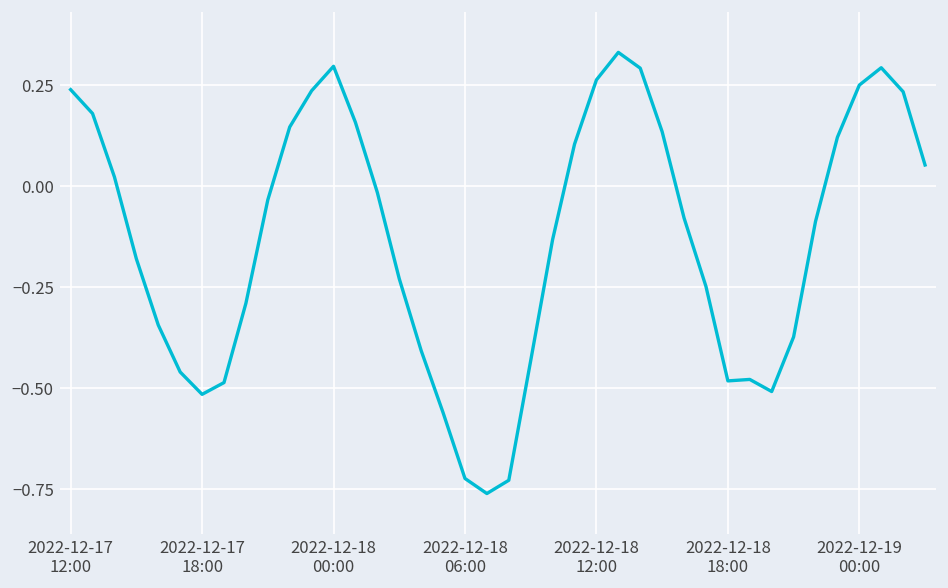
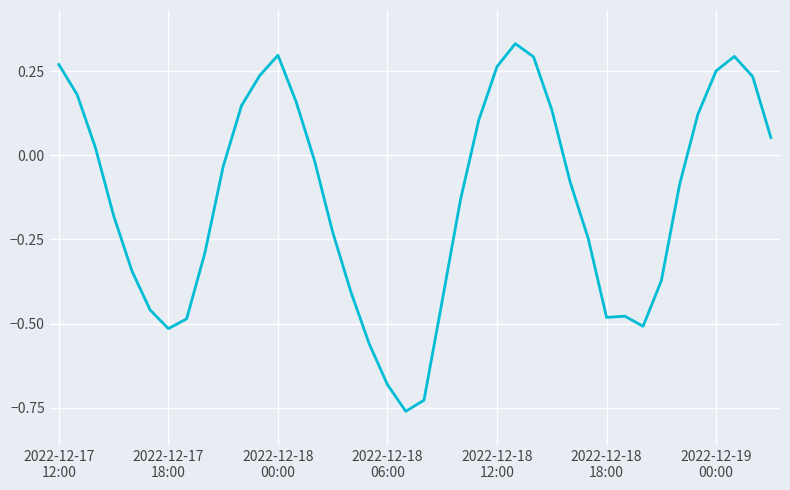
  {
-   "2022-12-17 12:00": 0.24,
+   "2022-12-17 12:00": 0.27,
    "2022-12-17 18:00": -0.52,
    "2022-12-18 00:00": 0.30,
-   "2022-12-18 06:00": -0.72,
+   "2022-12-18 06:00": -0.68,
    "2022-12-18 12:00": 0.26,
    "2022-12-18 18:00": -0.48,
    "2022-12-19 00:00": 0.25
  }
